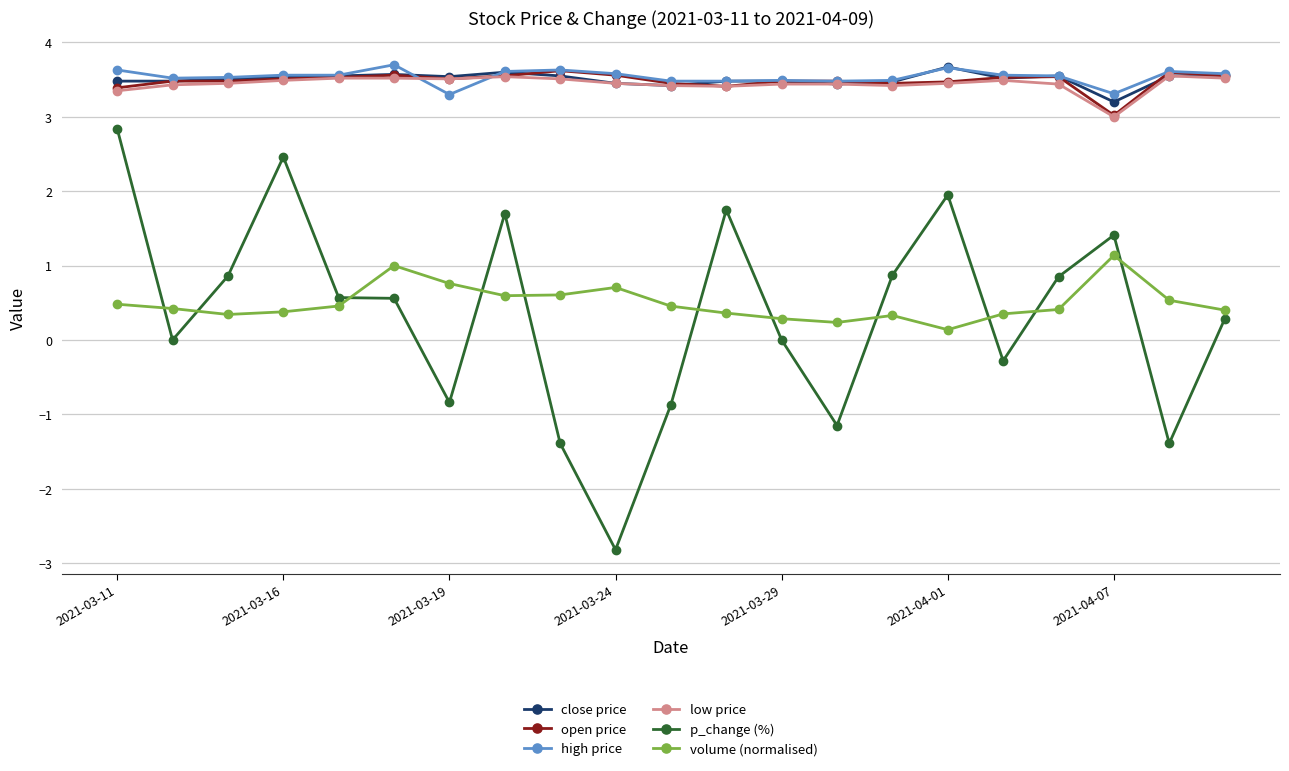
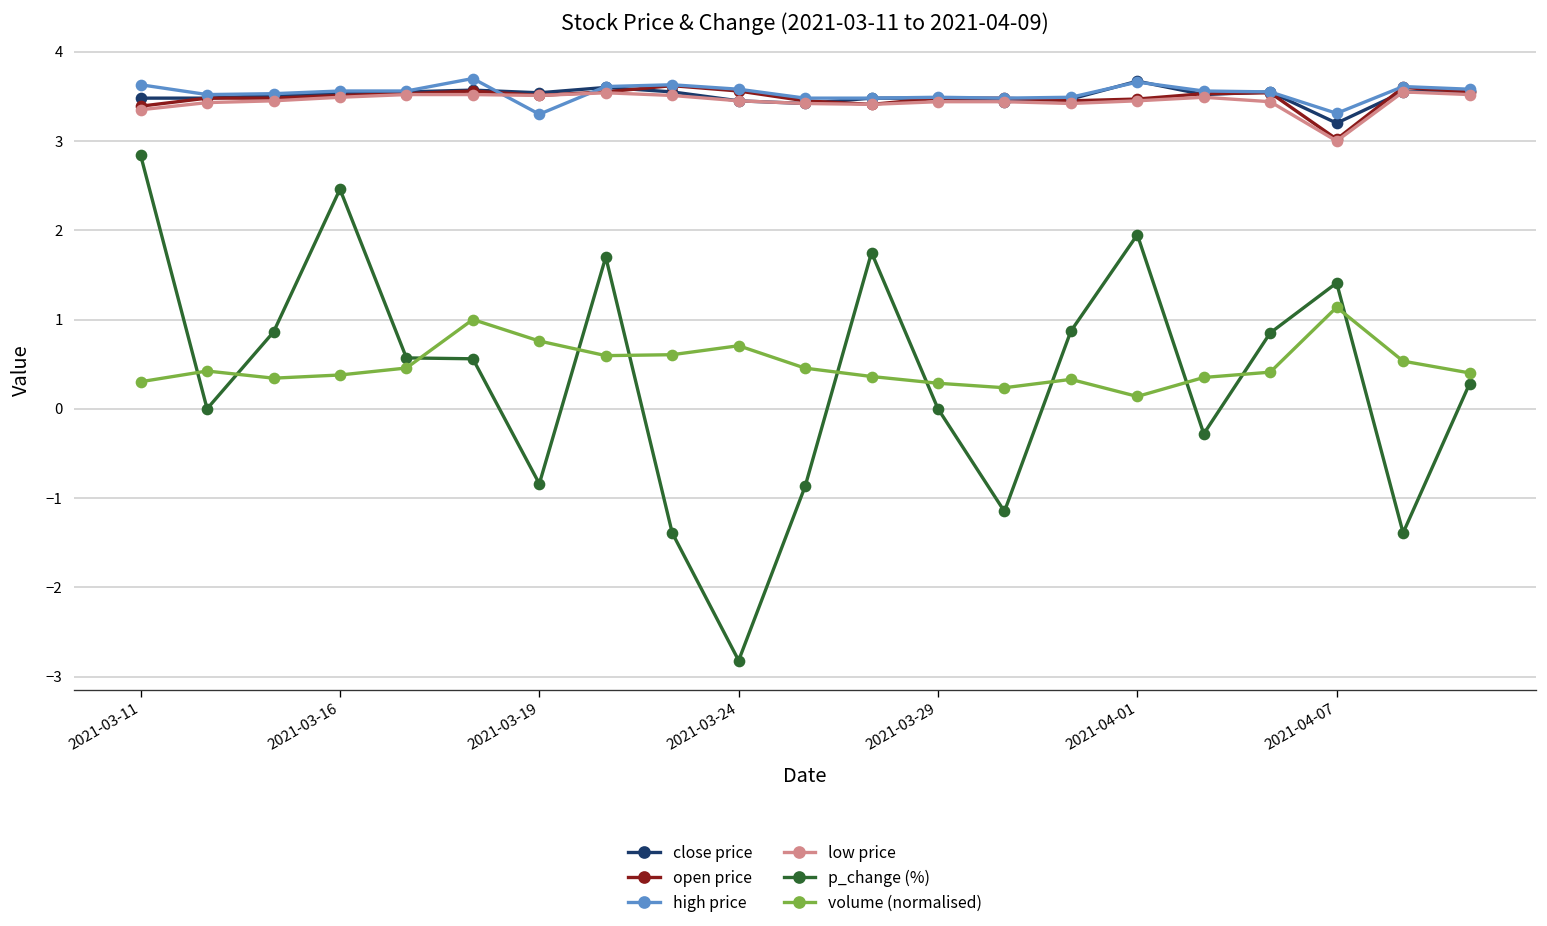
  {
    "close price": {
      "2021-03-11": 3.5,
      "2021-04-07": 3.2
    },
    "open price": {
      "2021-03-11": 3.4
    },
    "high price": {
      "2021-03-11": 3.6,
      "2021-03-19": 3.3,
      "2021-04-07": 3.3
    },
    "low price": {
      "2021-03-11": 3.4,
      "2021-03-29": 3.4
    },
    "p_change (%)": {
      "2021-03-11": 2.8,
      "2021-03-16": 2.5,
      "2021-03-19": -0.8,
      "2021-03-24": -2.8,
      "2021-03-29": 0.0,
      "2021-04-01": 2.0,
      "2021-04-07": 1.4
    },
    "volume (normalised)": {
-     "2021-03-11": 0.5,
+     "2021-03-11": 0.3,
      "2021-03-16": 0.4,
      "2021-03-19": 0.8,
      "2021-03-24": 0.7,
      "2021-03-29": 0.3,
      "2021-04-01": 0.1,
      "2021-04-07": 1.1
    }
  }
